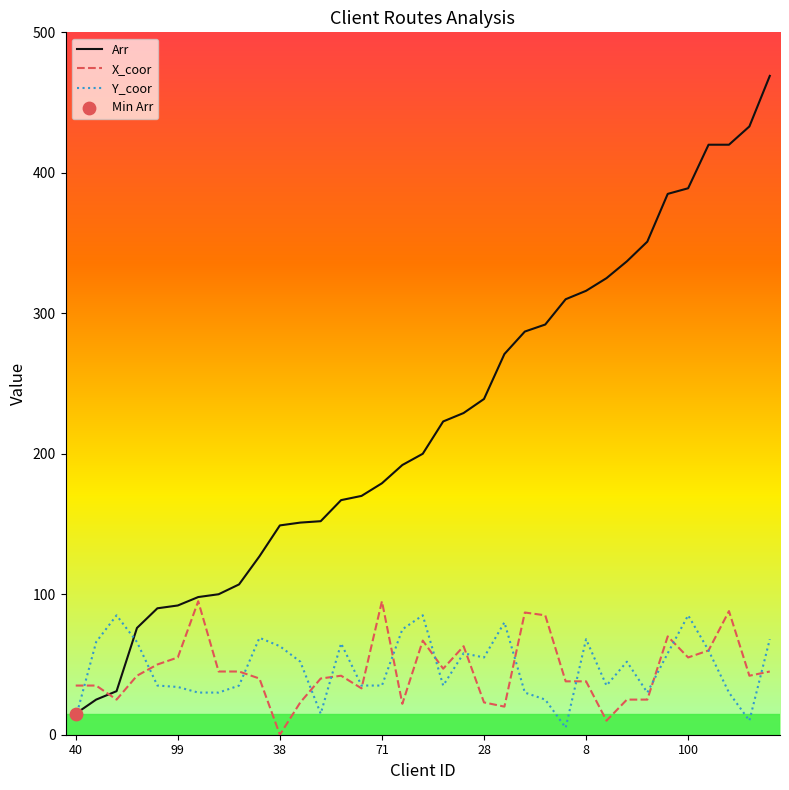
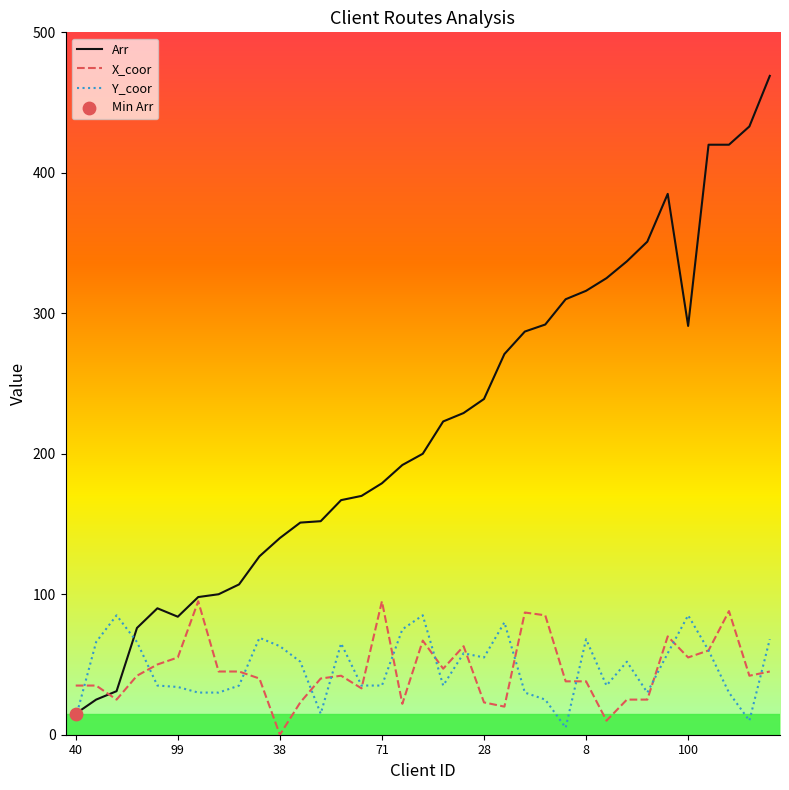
  {
    "Arr": {
-     "99": 92,
-     "38": 149,
+     "99": 84,
+     "38": 140,
      "71": 179,
-     "100": 389
+     "100": 291
    },
    "Y_coor": {
      "99": 34,
      "38": 63,
      "71": 35,
      "100": 85
    }
  }
